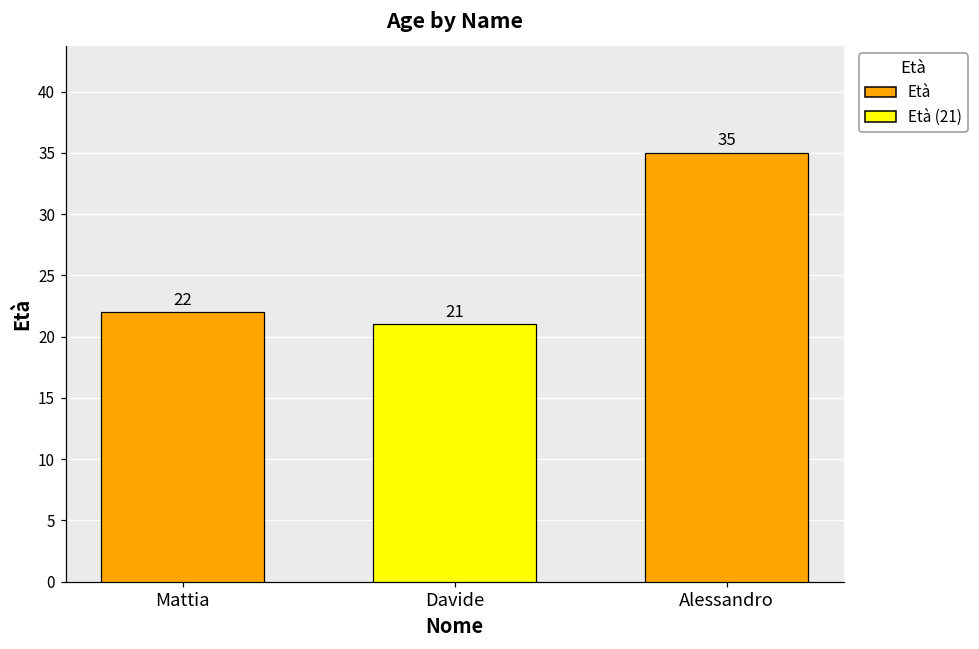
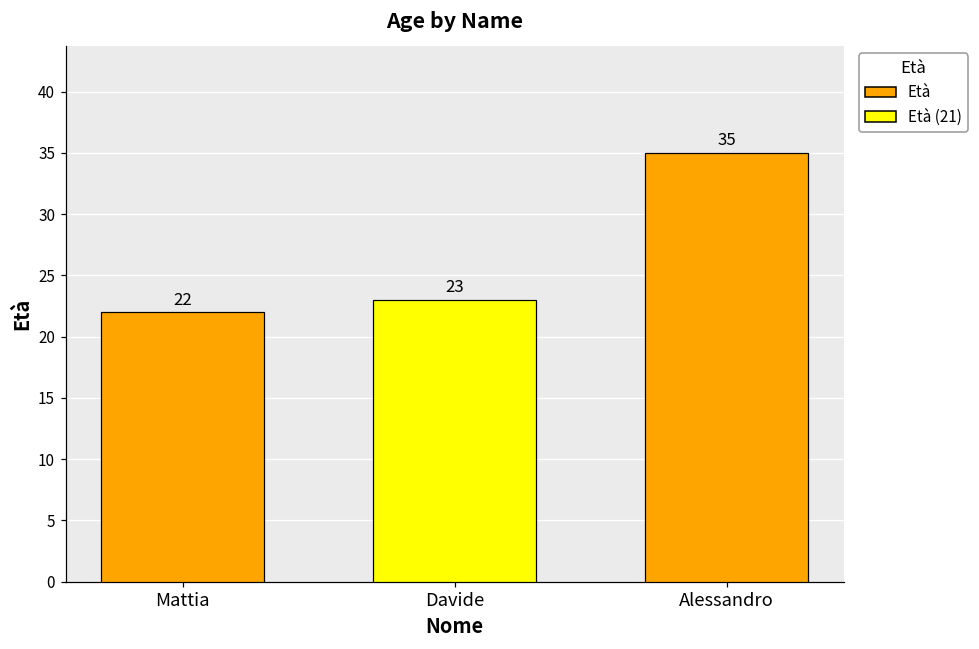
  {
    "Mattia": 22,
-   "Davide": 21,
+   "Davide": 23,
    "Alessandro": 35
  }
